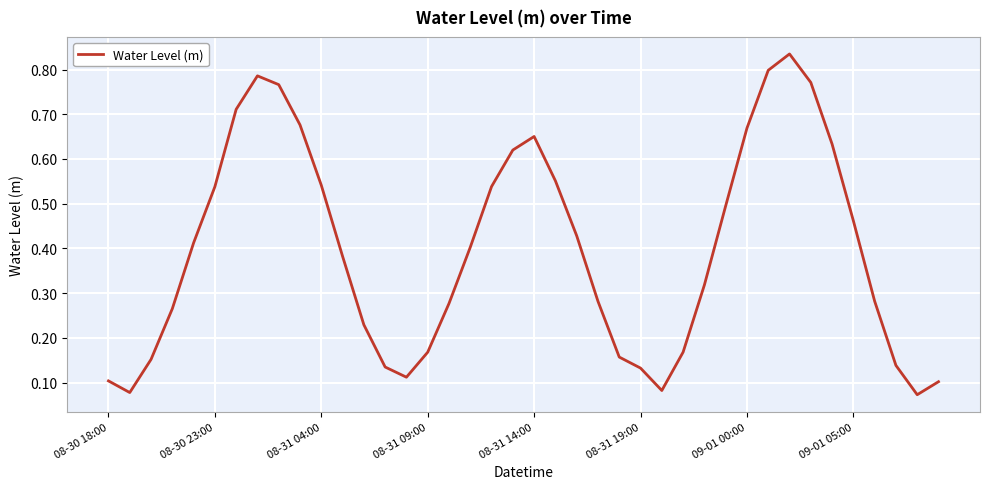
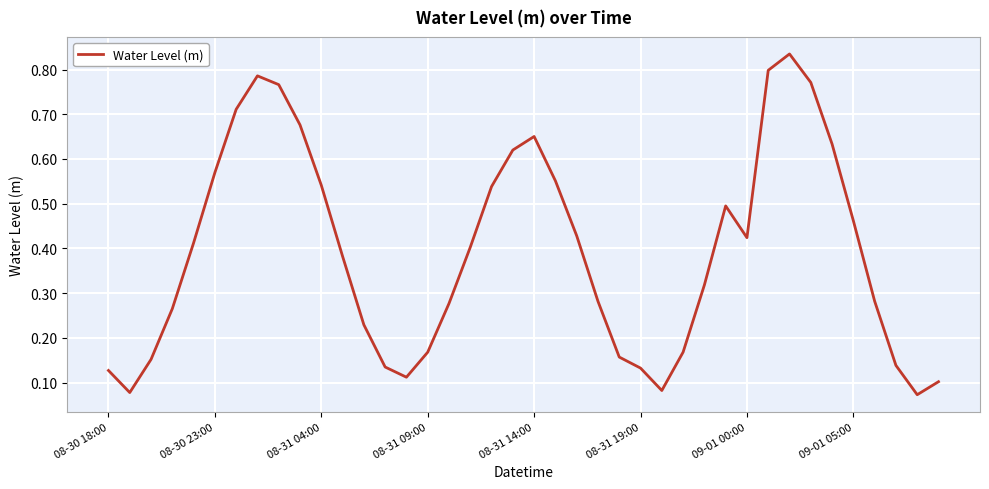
  {
-   "08-30 18:00": 0.10,
-   "08-30 23:00": 0.54,
+   "08-30 18:00": 0.13,
+   "08-30 23:00": 0.57,
    "08-31 04:00": 0.54,
    "08-31 09:00": 0.17,
    "08-31 14:00": 0.65,
    "08-31 19:00": 0.13,
-   "09-01 00:00": 0.67,
+   "09-01 00:00": 0.42,
    "09-01 05:00": 0.46
  }
